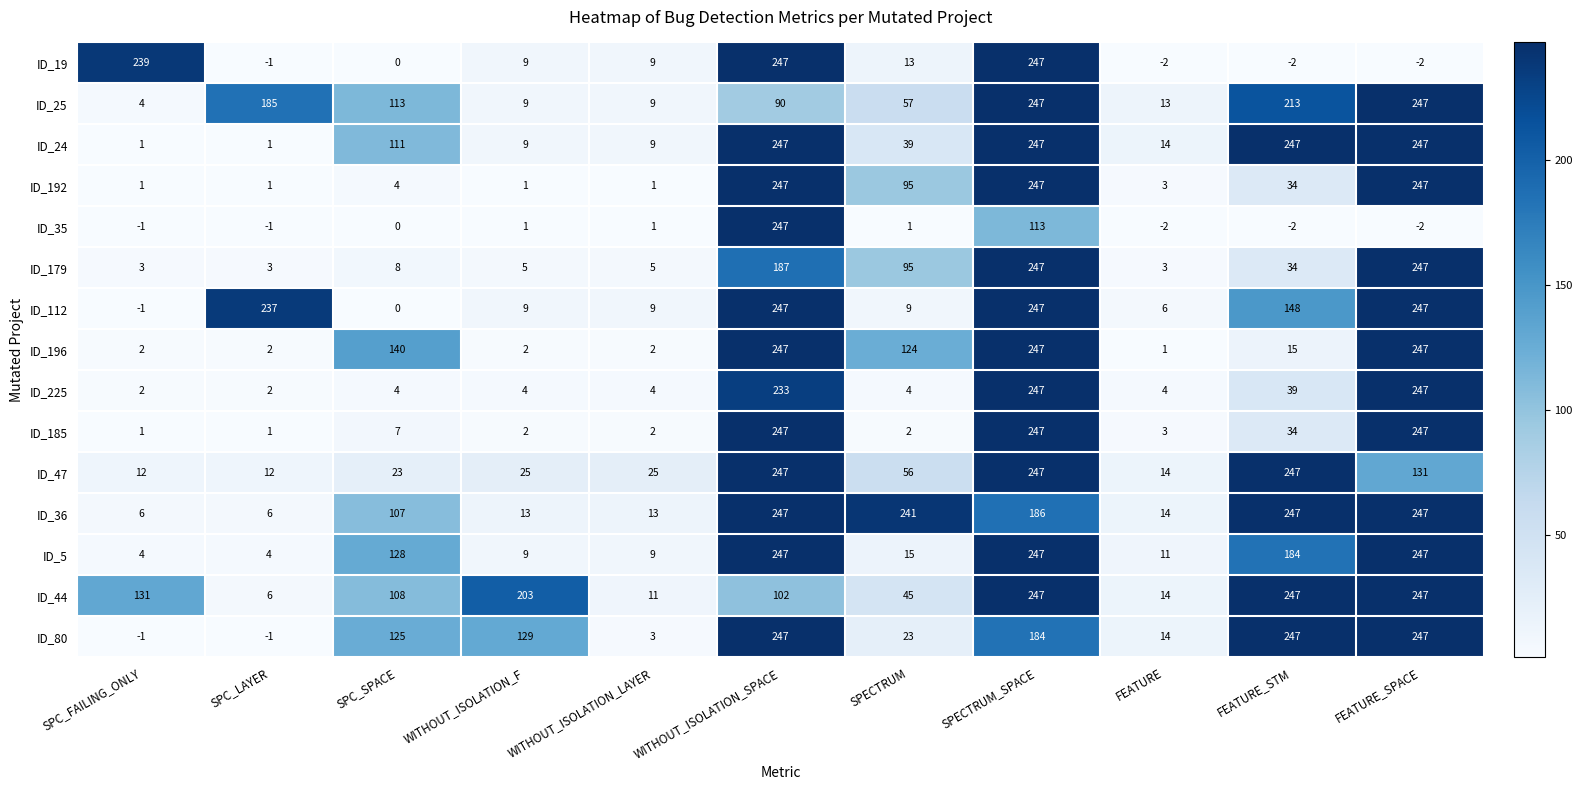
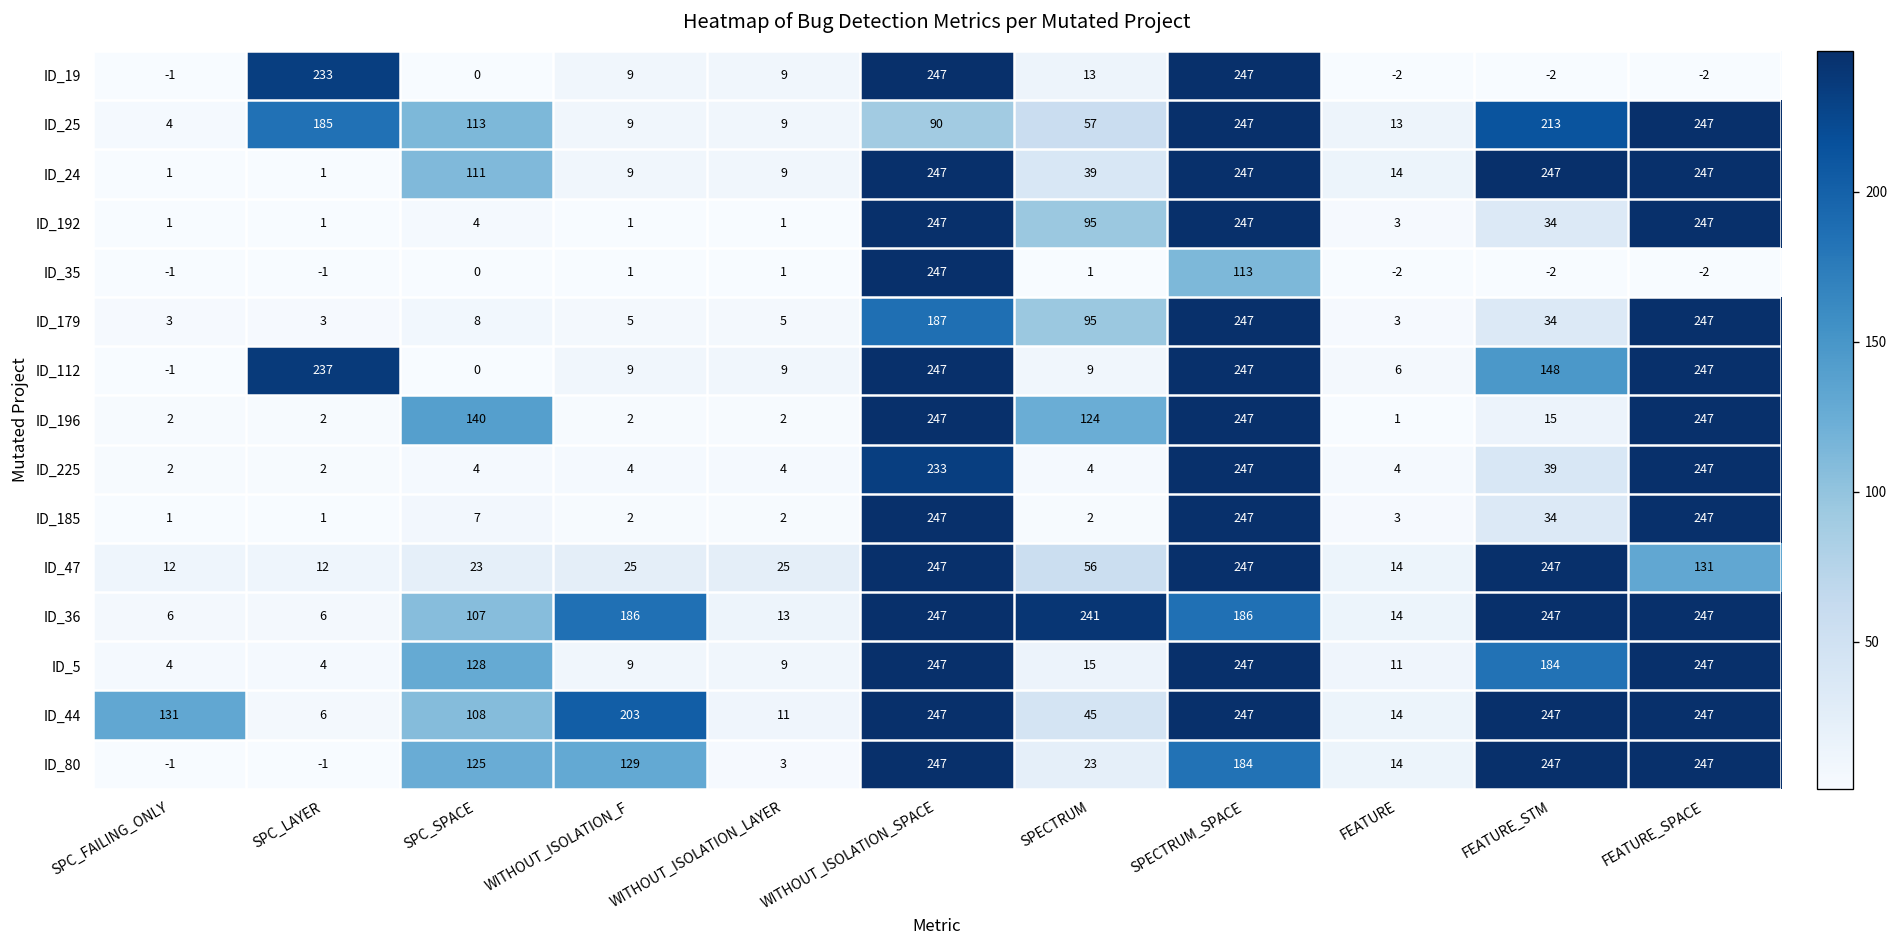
  {
    "ID_19": {
-     "SPC_FAILING_ONLY": 239,
-     "SPC_LAYER": -1,
+     "SPC_FAILING_ONLY": -1,
+     "SPC_LAYER": 233,
      "SPC_SPACE": 0,
      "WITHOUT_ISOLATION_F": 9,
      "WITHOUT_ISOLATION_LAYER": 9,
      "WITHOUT_ISOLATION_SPACE": 247,
      "SPECTRUM": 13,
      "SPECTRUM_SPACE": 247,
      "FEATURE": -2,
      "FEATURE_STM": -2,
      "FEATURE_SPACE": -2
    },
    "ID_25": {
      "SPC_FAILING_ONLY": 4,
      "SPC_LAYER": 185,
      "SPC_SPACE": 113,
      "WITHOUT_ISOLATION_F": 9,
      "WITHOUT_ISOLATION_LAYER": 9,
      "WITHOUT_ISOLATION_SPACE": 90,
      "SPECTRUM": 57,
      "SPECTRUM_SPACE": 247,
      "FEATURE": 13,
      "FEATURE_STM": 213,
      "FEATURE_SPACE": 247
    },
    "ID_24": {
      "SPC_FAILING_ONLY": 1,
      "SPC_LAYER": 1,
      "SPC_SPACE": 111,
      "WITHOUT_ISOLATION_F": 9,
      "WITHOUT_ISOLATION_LAYER": 9,
      "WITHOUT_ISOLATION_SPACE": 247,
      "SPECTRUM": 39,
      "SPECTRUM_SPACE": 247,
      "FEATURE": 14,
      "FEATURE_STM": 247,
      "FEATURE_SPACE": 247
    },
    "ID_192": {
      "SPC_FAILING_ONLY": 1,
      "SPC_LAYER": 1,
      "SPC_SPACE": 4,
      "WITHOUT_ISOLATION_F": 1,
      "WITHOUT_ISOLATION_LAYER": 1,
      "WITHOUT_ISOLATION_SPACE": 247,
      "SPECTRUM": 95,
      "SPECTRUM_SPACE": 247,
      "FEATURE": 3,
      "FEATURE_STM": 34,
      "FEATURE_SPACE": 247
    },
    "ID_35": {
      "SPC_FAILING_ONLY": -1,
      "SPC_LAYER": -1,
      "SPC_SPACE": 0,
      "WITHOUT_ISOLATION_F": 1,
      "WITHOUT_ISOLATION_LAYER": 1,
      "WITHOUT_ISOLATION_SPACE": 247,
      "SPECTRUM": 1,
      "SPECTRUM_SPACE": 113,
      "FEATURE": -2,
      "FEATURE_STM": -2,
      "FEATURE_SPACE": -2
    },
    "ID_179": {
      "SPC_FAILING_ONLY": 3,
      "SPC_LAYER": 3,
      "SPC_SPACE": 8,
      "WITHOUT_ISOLATION_F": 5,
      "WITHOUT_ISOLATION_LAYER": 5,
      "WITHOUT_ISOLATION_SPACE": 187,
      "SPECTRUM": 95,
      "SPECTRUM_SPACE": 247,
      "FEATURE": 3,
      "FEATURE_STM": 34,
      "FEATURE_SPACE": 247
    },
    "ID_112": {
      "SPC_FAILING_ONLY": -1,
      "SPC_LAYER": 237,
      "SPC_SPACE": 0,
      "WITHOUT_ISOLATION_F": 9,
      "WITHOUT_ISOLATION_LAYER": 9,
      "WITHOUT_ISOLATION_SPACE": 247,
      "SPECTRUM": 9,
      "SPECTRUM_SPACE": 247,
      "FEATURE": 6,
      "FEATURE_STM": 148,
      "FEATURE_SPACE": 247
    },
    "ID_196": {
      "SPC_FAILING_ONLY": 2,
      "SPC_LAYER": 2,
      "SPC_SPACE": 140,
      "WITHOUT_ISOLATION_F": 2,
      "WITHOUT_ISOLATION_LAYER": 2,
      "WITHOUT_ISOLATION_SPACE": 247,
      "SPECTRUM": 124,
      "SPECTRUM_SPACE": 247,
      "FEATURE": 1,
      "FEATURE_STM": 15,
      "FEATURE_SPACE": 247
    },
    "ID_225": {
      "SPC_FAILING_ONLY": 2,
      "SPC_LAYER": 2,
      "SPC_SPACE": 4,
      "WITHOUT_ISOLATION_F": 4,
      "WITHOUT_ISOLATION_LAYER": 4,
      "WITHOUT_ISOLATION_SPACE": 233,
      "SPECTRUM": 4,
      "SPECTRUM_SPACE": 247,
      "FEATURE": 4,
      "FEATURE_STM": 39,
      "FEATURE_SPACE": 247
    },
    "ID_185": {
      "SPC_FAILING_ONLY": 1,
      "SPC_LAYER": 1,
      "SPC_SPACE": 7,
      "WITHOUT_ISOLATION_F": 2,
      "WITHOUT_ISOLATION_LAYER": 2,
      "WITHOUT_ISOLATION_SPACE": 247,
      "SPECTRUM": 2,
      "SPECTRUM_SPACE": 247,
      "FEATURE": 3,
      "FEATURE_STM": 34,
      "FEATURE_SPACE": 247
    },
    "ID_47": {
      "SPC_FAILING_ONLY": 12,
      "SPC_LAYER": 12,
      "SPC_SPACE": 23,
      "WITHOUT_ISOLATION_F": 25,
      "WITHOUT_ISOLATION_LAYER": 25,
      "WITHOUT_ISOLATION_SPACE": 247,
      "SPECTRUM": 56,
      "SPECTRUM_SPACE": 247,
      "FEATURE": 14,
      "FEATURE_STM": 247,
      "FEATURE_SPACE": 131
    },
    "ID_36": {
      "SPC_FAILING_ONLY": 6,
      "SPC_LAYER": 6,
      "SPC_SPACE": 107,
-     "WITHOUT_ISOLATION_F": 13,
+     "WITHOUT_ISOLATION_F": 186,
      "WITHOUT_ISOLATION_LAYER": 13,
      "WITHOUT_ISOLATION_SPACE": 247,
      "SPECTRUM": 241,
      "SPECTRUM_SPACE": 186,
      "FEATURE": 14,
      "FEATURE_STM": 247,
      "FEATURE_SPACE": 247
    },
    "ID_5": {
      "SPC_FAILING_ONLY": 4,
      "SPC_LAYER": 4,
      "SPC_SPACE": 128,
      "WITHOUT_ISOLATION_F": 9,
      "WITHOUT_ISOLATION_LAYER": 9,
      "WITHOUT_ISOLATION_SPACE": 247,
      "SPECTRUM": 15,
      "SPECTRUM_SPACE": 247,
      "FEATURE": 11,
      "FEATURE_STM": 184,
      "FEATURE_SPACE": 247
    },
    "ID_44": {
      "SPC_FAILING_ONLY": 131,
      "SPC_LAYER": 6,
      "SPC_SPACE": 108,
      "WITHOUT_ISOLATION_F": 203,
      "WITHOUT_ISOLATION_LAYER": 11,
-     "WITHOUT_ISOLATION_SPACE": 102,
+     "WITHOUT_ISOLATION_SPACE": 247,
      "SPECTRUM": 45,
      "SPECTRUM_SPACE": 247,
      "FEATURE": 14,
      "FEATURE_STM": 247,
      "FEATURE_SPACE": 247
    },
    "ID_80": {
      "SPC_FAILING_ONLY": -1,
      "SPC_LAYER": -1,
      "SPC_SPACE": 125,
      "WITHOUT_ISOLATION_F": 129,
      "WITHOUT_ISOLATION_LAYER": 3,
      "WITHOUT_ISOLATION_SPACE": 247,
      "SPECTRUM": 23,
      "SPECTRUM_SPACE": 184,
      "FEATURE": 14,
      "FEATURE_STM": 247,
      "FEATURE_SPACE": 247
    }
  }
